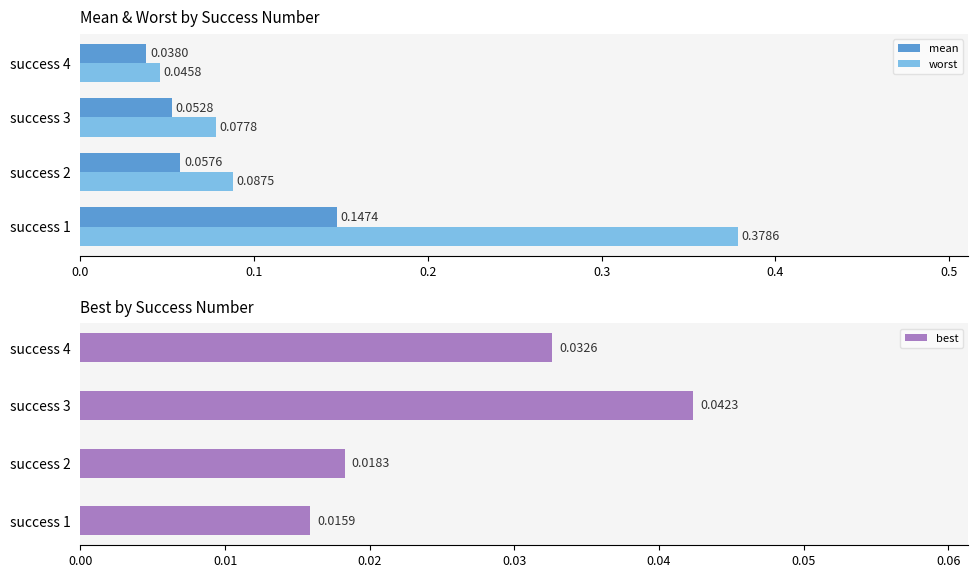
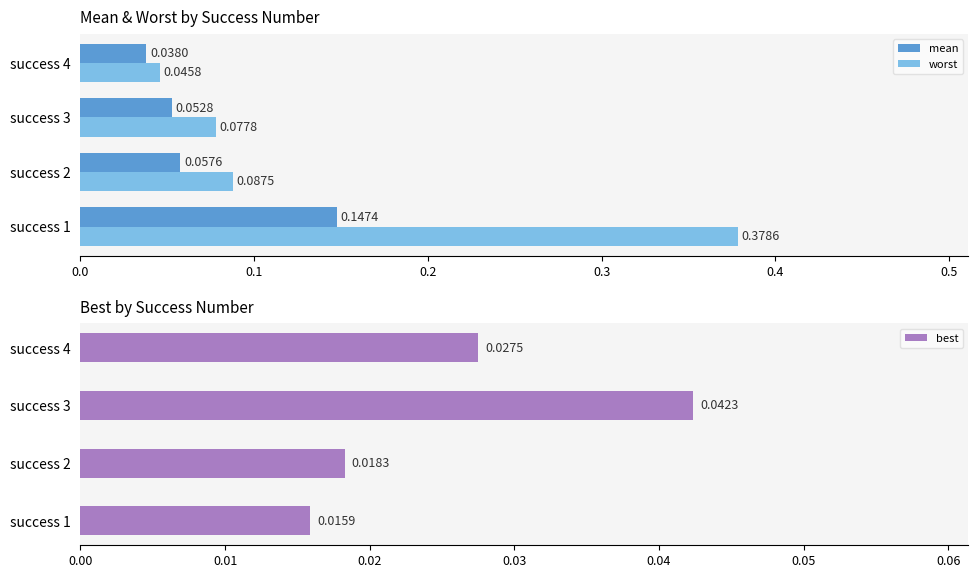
  {
    "Best by Success Number": {
-     "success 4": 0.0326,
+     "success 4": 0.0275,
      "success 3": 0.0423,
      "success 2": 0.0183,
      "success 1": 0.0159
    }
  }
